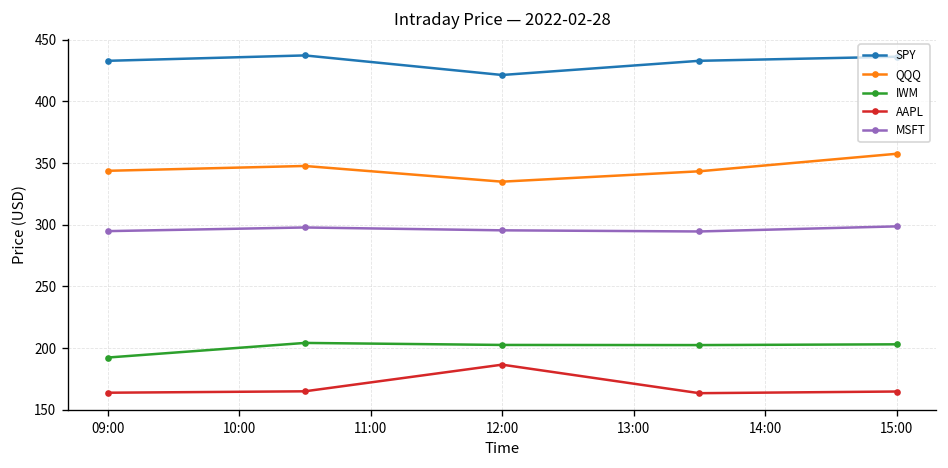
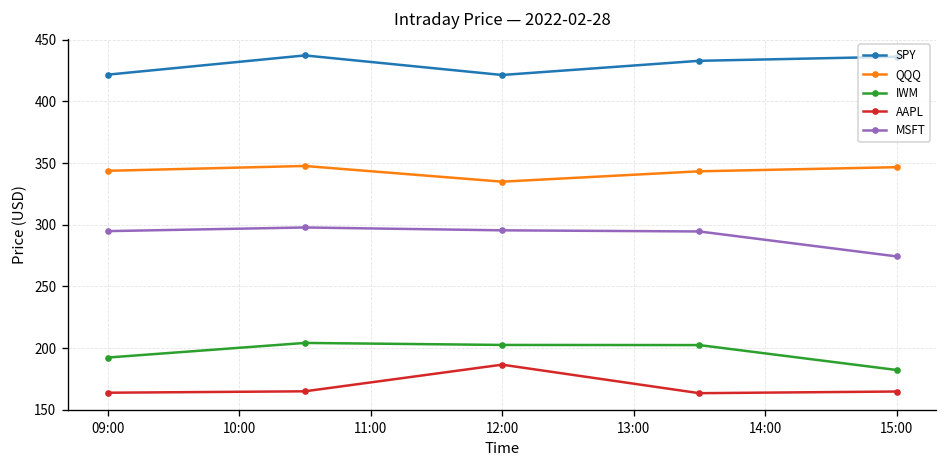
  {
    "SPY": {
-     "09:00": 433,
+     "09:00": 422,
      "12:00": 421
    },
    "QQQ": {
      "09:00": 344,
      "12:00": 335,
-     "15:00": 358
+     "15:00": 347
    },
    "IWM": {
      "09:00": 192,
      "12:00": 203,
-     "15:00": 203
+     "15:00": 182
    },
    "AAPL": {
      "09:00": 164,
      "12:00": 187,
      "15:00": 165
    },
    "MSFT": {
      "09:00": 295,
      "12:00": 296,
-     "15:00": 299
+     "15:00": 274
    }
  }
